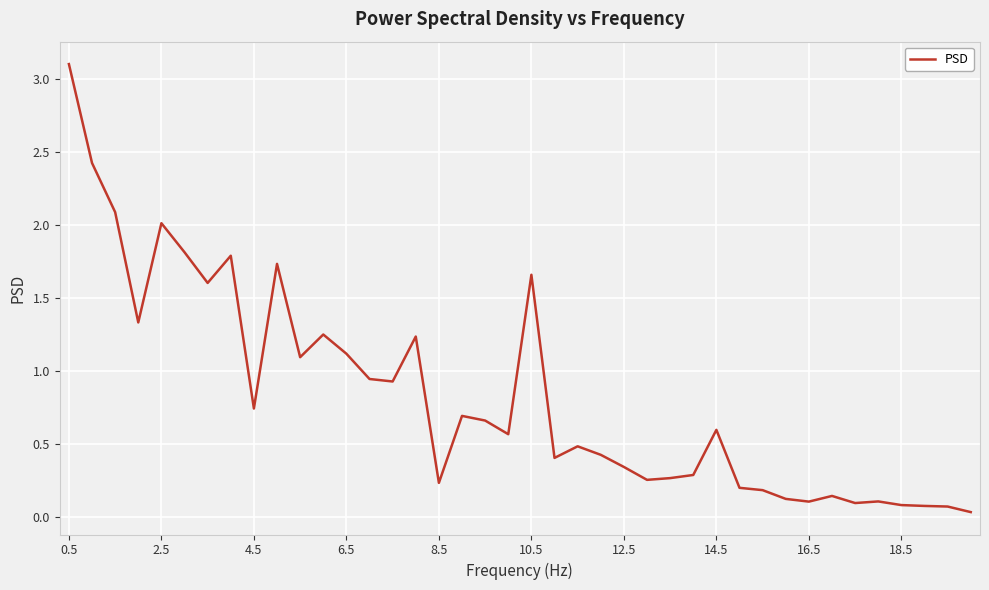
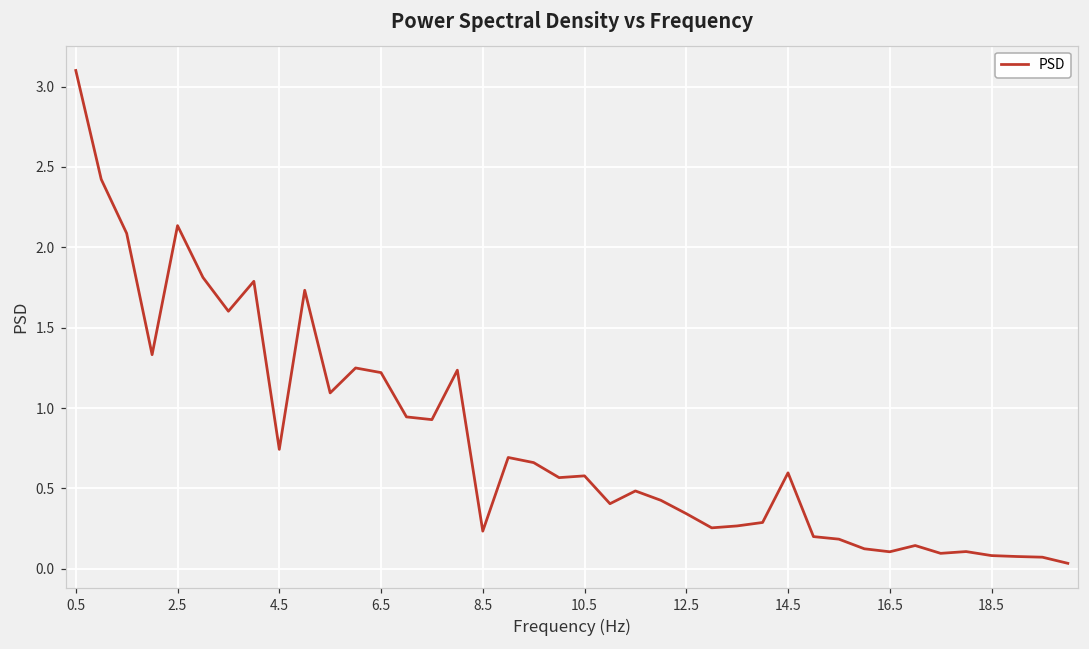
  {
    "0.5": 3.10,
-   "2.5": 2.01,
+   "2.5": 2.13,
    "4.5": 0.74,
-   "6.5": 1.12,
+   "6.5": 1.22,
    "8.5": 0.23,
-   "10.5": 1.66,
+   "10.5": 0.58,
    "12.5": 0.34,
    "14.5": 0.60,
    "16.5": 0.11,
    "18.5": 0.08
  }
